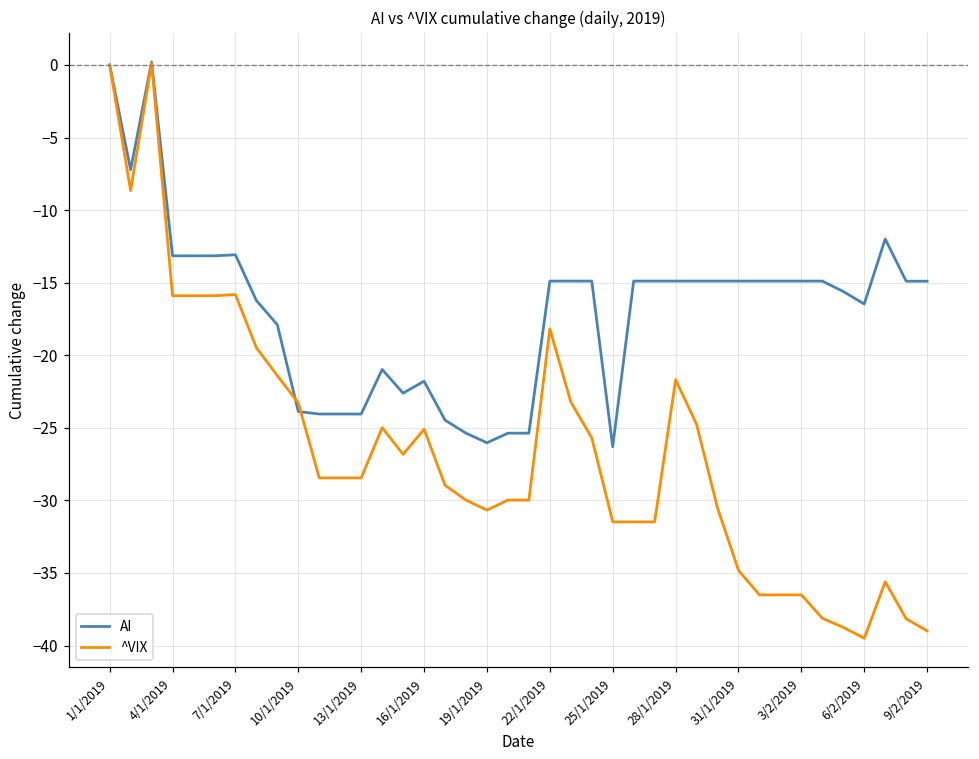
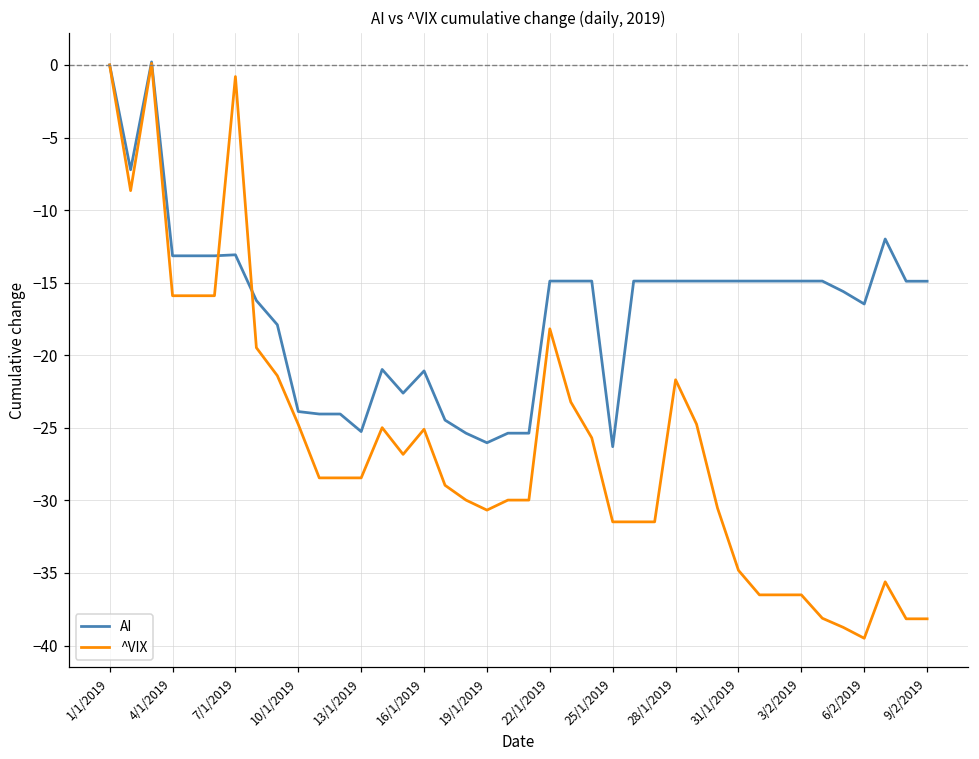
  {
    "AI": {
      "4/1/2019": -13.2,
      "7/1/2019": -13.1,
      "10/1/2019": -23.9,
-     "13/1/2019": -24.1,
-     "16/1/2019": -21.8,
+     "13/1/2019": -25.3,
+     "16/1/2019": -21.1,
      "19/1/2019": -26.0,
      "22/1/2019": -14.9,
      "25/1/2019": -26.3,
      "28/1/2019": -14.9,
      "31/1/2019": -14.9,
      "3/2/2019": -14.9,
      "6/2/2019": -16.5,
      "9/2/2019": -14.9
    },
    "^VIX": {
      "4/1/2019": -15.9,
-     "7/1/2019": -15.8,
-     "10/1/2019": -23.3,
+     "7/1/2019": -0.8,
+     "10/1/2019": -24.8,
      "13/1/2019": -28.5,
      "16/1/2019": -25.1,
      "19/1/2019": -30.7,
      "22/1/2019": -18.2,
      "25/1/2019": -31.5,
      "28/1/2019": -21.7,
      "31/1/2019": -34.8,
      "3/2/2019": -36.5,
      "6/2/2019": -39.5,
-     "9/2/2019": -39.0
+     "9/2/2019": -38.2
    }
  }
